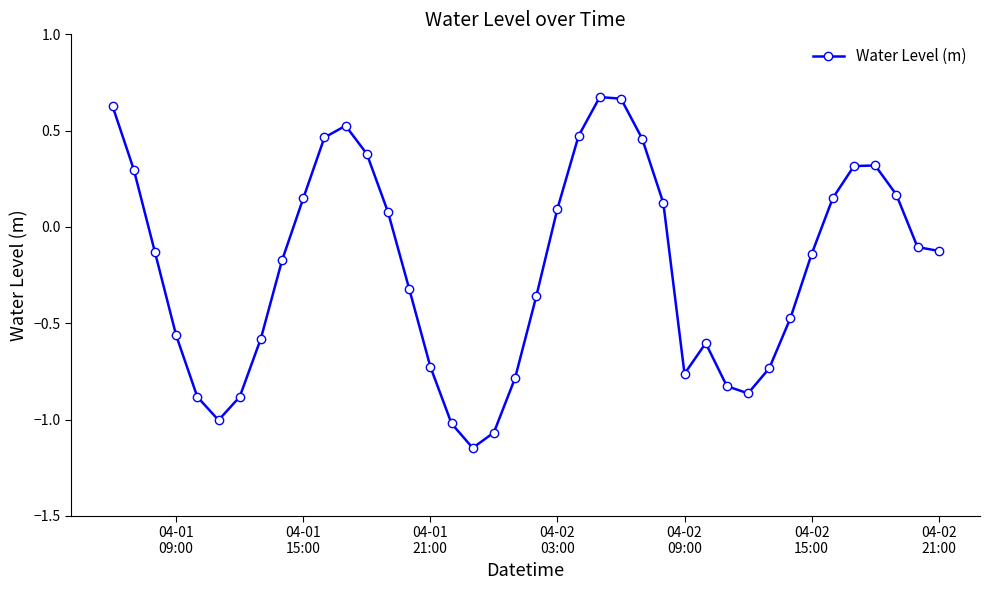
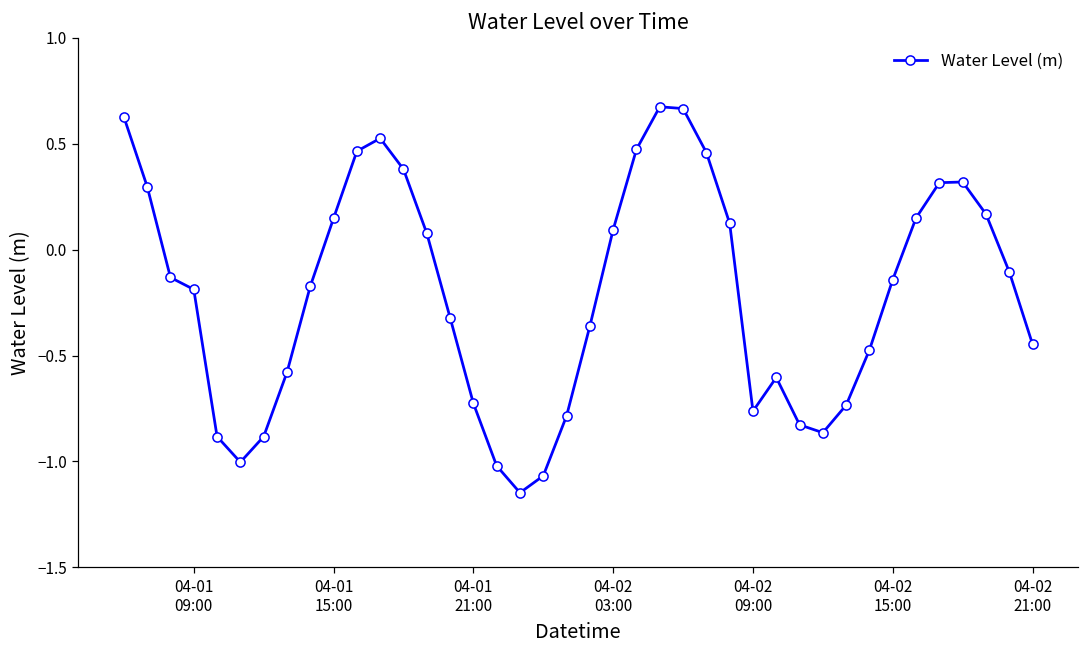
  {
-   "04-01 09:00": -0.56,
+   "04-01 09:00": -0.19,
    "04-01 15:00": 0.15,
    "04-01 21:00": -0.73,
    "04-02 03:00": 0.09,
    "04-02 09:00": -0.76,
    "04-02 15:00": -0.14,
-   "04-02 21:00": -0.12
+   "04-02 21:00": -0.45
  }
